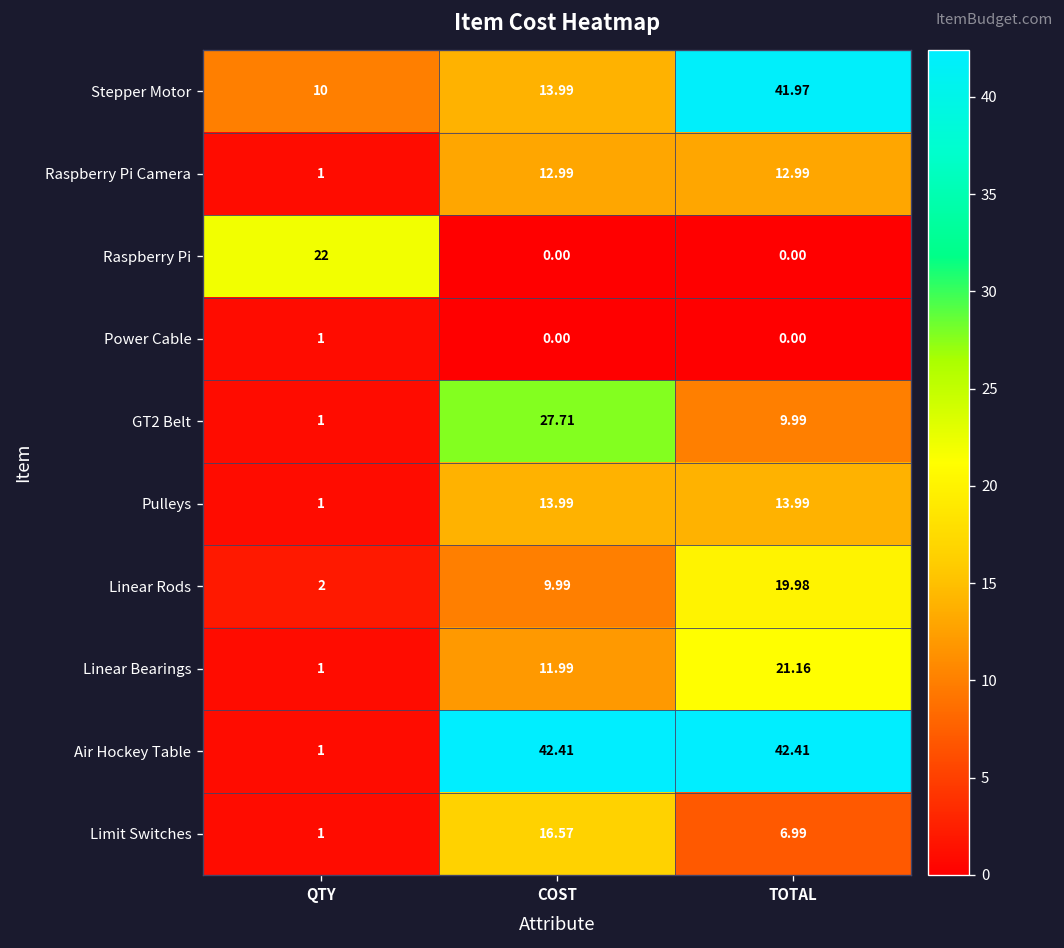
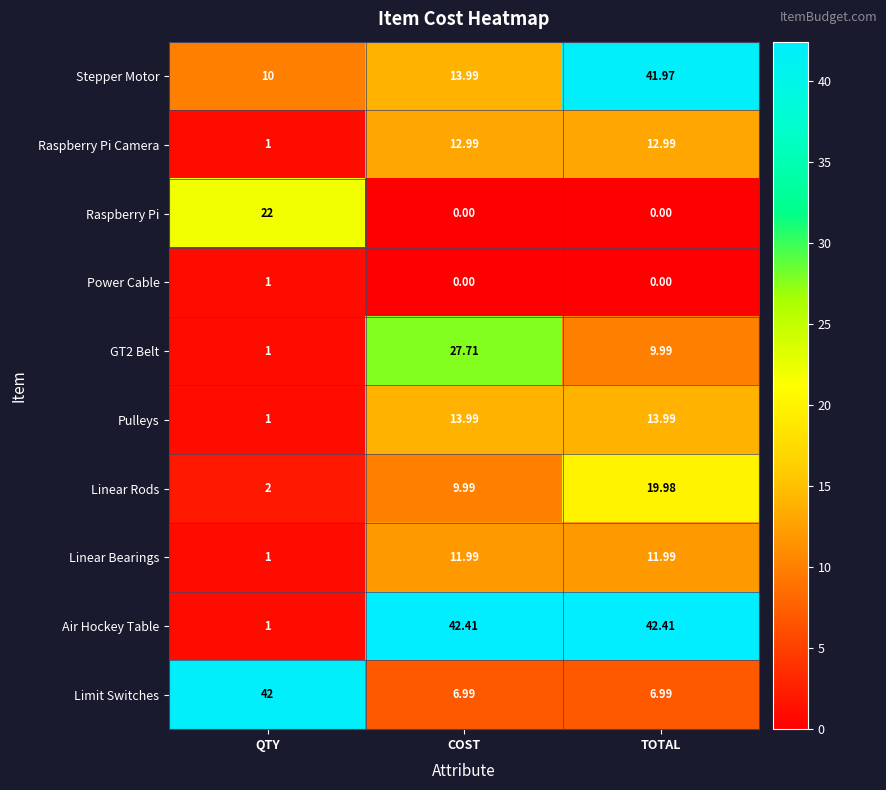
  {
    "Stepper Motor": {
      "QTY": 10,
      "COST": 13.99,
      "TOTAL": 41.97
    },
    "Raspberry Pi Camera": {
      "QTY": 1,
      "COST": 12.99,
      "TOTAL": 12.99
    },
    "Raspberry Pi": {
      "QTY": 22,
      "COST": 0.00,
      "TOTAL": 0.00
    },
    "Power Cable": {
      "QTY": 1,
      "COST": 0.00,
      "TOTAL": 0.00
    },
    "GT2 Belt": {
      "QTY": 1,
      "COST": 27.71,
      "TOTAL": 9.99
    },
    "Pulleys": {
      "QTY": 1,
      "COST": 13.99,
      "TOTAL": 13.99
    },
    "Linear Rods": {
      "QTY": 2,
      "COST": 9.99,
      "TOTAL": 19.98
    },
    "Linear Bearings": {
      "QTY": 1,
      "COST": 11.99,
-     "TOTAL": 21.16
+     "TOTAL": 11.99
    },
    "Air Hockey Table": {
      "QTY": 1,
      "COST": 42.41,
      "TOTAL": 42.41
    },
    "Limit Switches": {
-     "QTY": 1,
-     "COST": 16.57,
+     "QTY": 42,
+     "COST": 6.99,
      "TOTAL": 6.99
    }
  }
